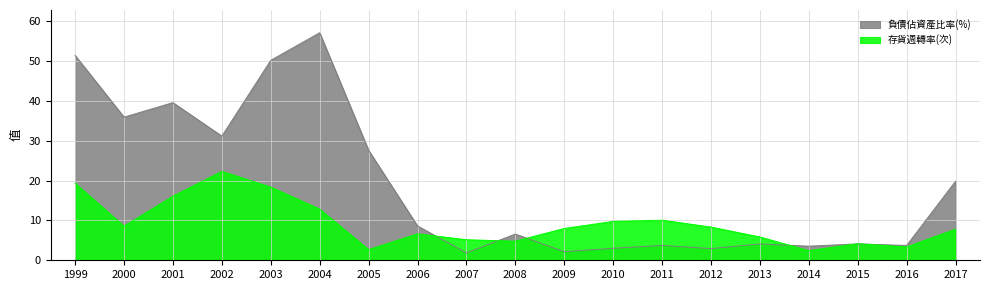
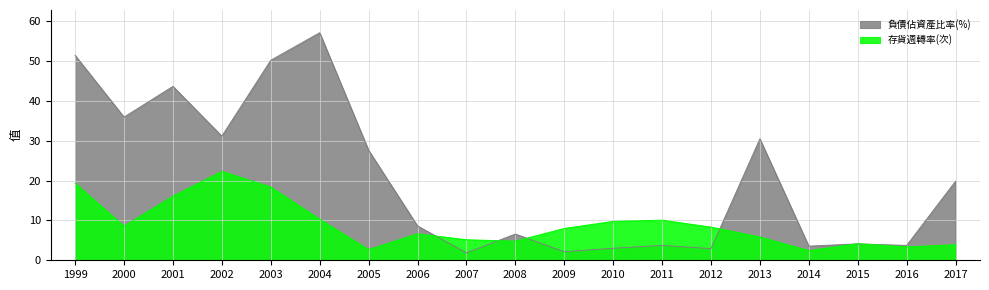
  {
    "負債佔資產比率(%)": {
      "1999": 51,
      "2000": 36,
-     "2001": 40,
+     "2001": 44,
      "2002": 31,
      "2003": 50,
      "2004": 57,
      "2005": 28,
      "2006": 9,
      "2007": 2,
      "2008": 7,
      "2009": 2,
      "2010": 3,
      "2011": 4,
      "2012": 3,
-     "2013": 4,
+     "2013": 30,
      "2014": 4,
      "2017": 20
    },
    "存貨週轉率(次)": {
      "1999": 19,
      "2000": 9,
      "2001": 16,
      "2002": 22,
      "2003": 18,
-     "2004": 13,
+     "2004": 10,
      "2005": 3,
      "2006": 7,
      "2007": 5,
      "2008": 5,
      "2009": 8,
      "2010": 10,
      "2011": 10,
      "2012": 8,
      "2013": 6,
      "2014": 2,
-     "2017": 8
+     "2017": 4
    }
  }
